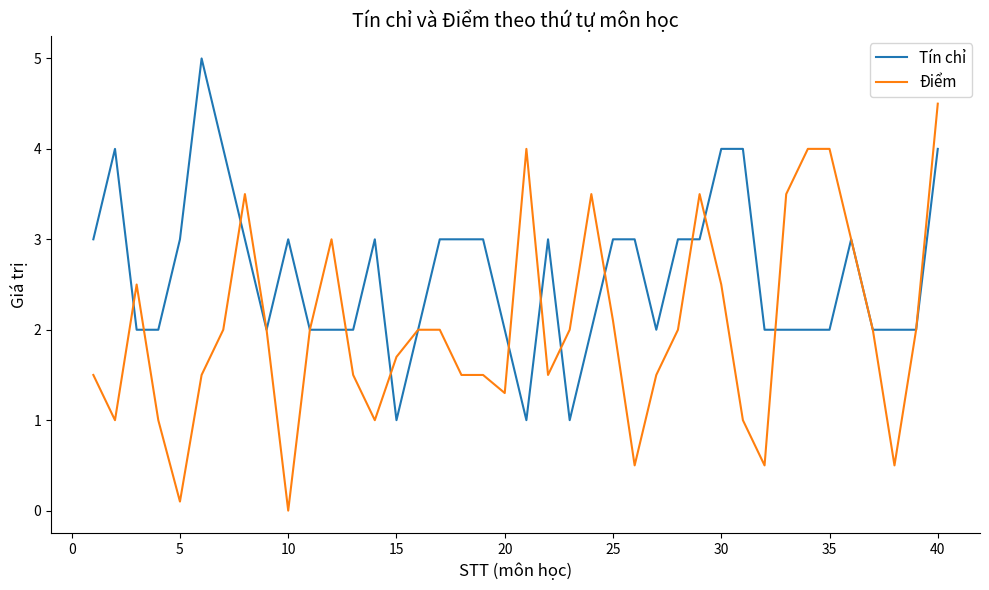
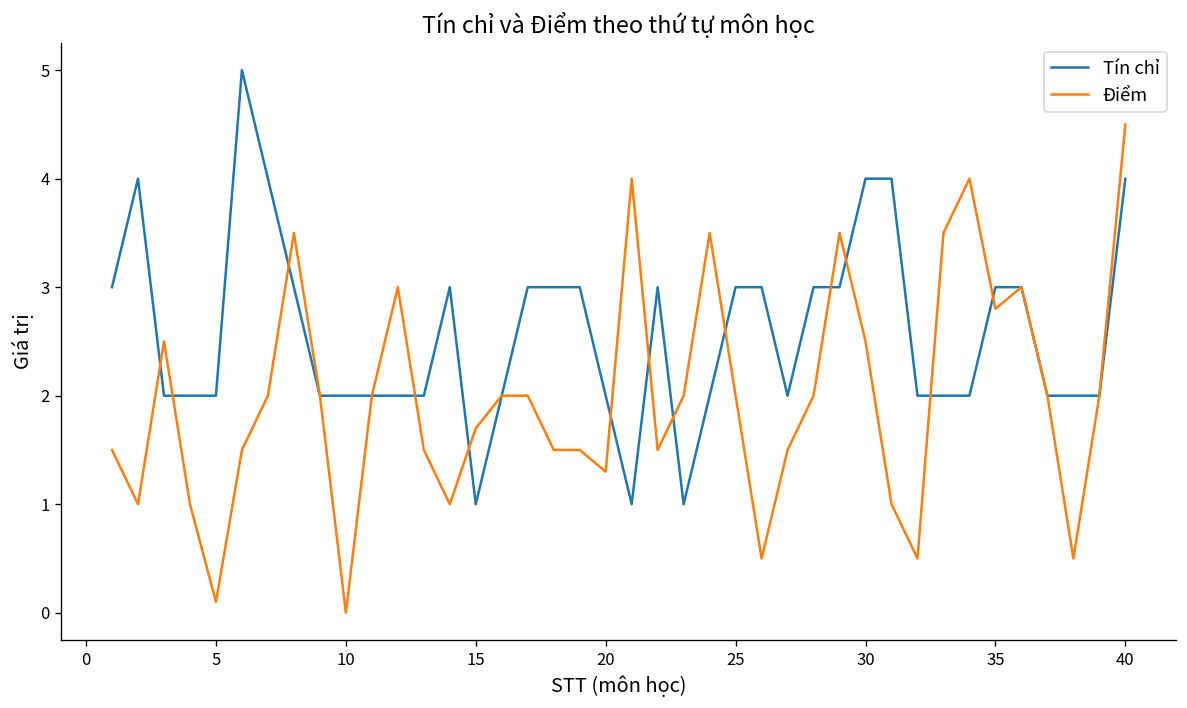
  {
    "Tín chỉ": {
-     "5": 3,
-     "10": 3,
+     "5": 2,
+     "10": 2,
      "15": 1,
      "20": 2,
      "25": 3,
      "30": 4,
-     "35": 2,
+     "35": 3,
      "40": 4
    },
    "Điểm": {
      "5": 0.1,
      "10": 0.0,
      "15": 1.7,
      "20": 1.3,
-     "25": 2.1,
+     "25": 2.0,
      "30": 2.5,
-     "35": 4.0,
+     "35": 2.8,
      "40": 4.5
    }
  }
